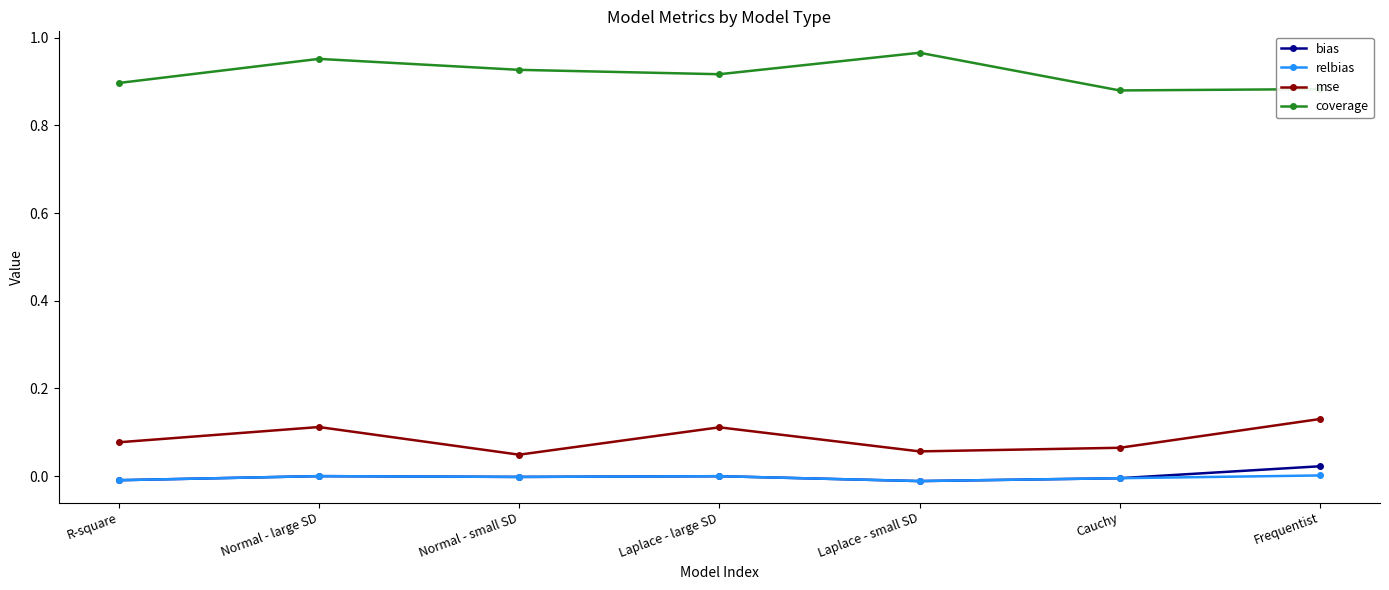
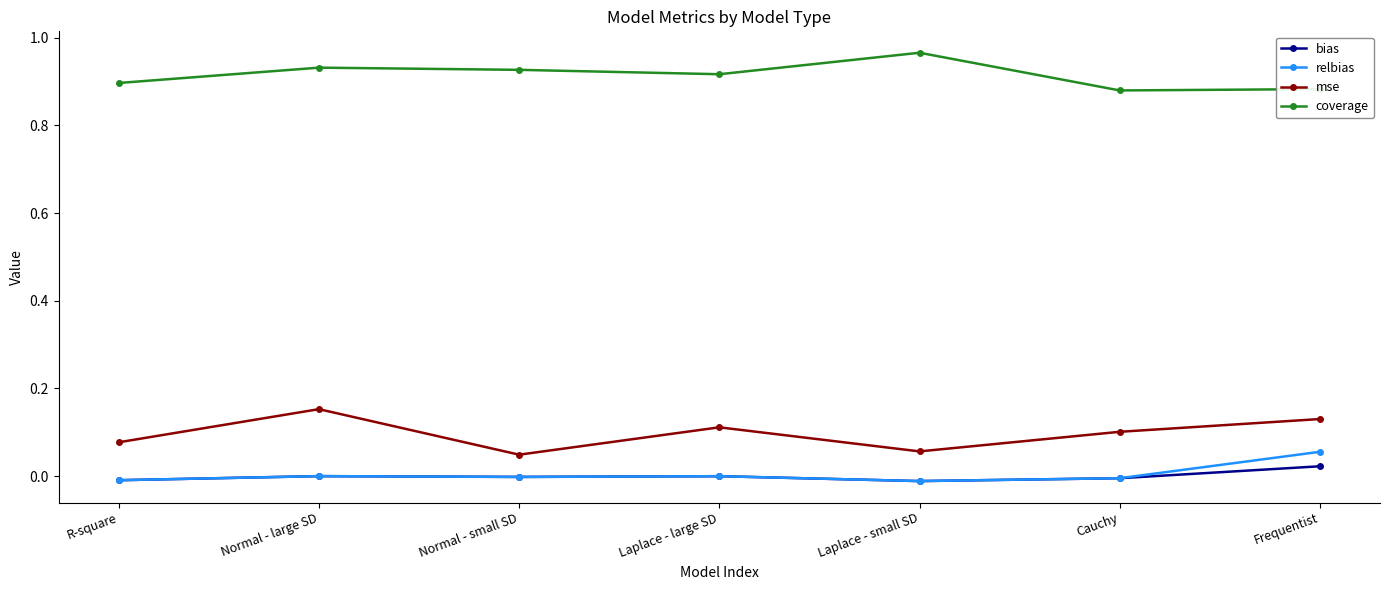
  {
    "bias": {
      "Frequentist": 0.02
    },
    "relbias": {
-     "Frequentist": 0.00
+     "Frequentist": 0.06
    },
    "mse": {
      "R-square": 0.08,
-     "Normal - large SD": 0.11,
+     "Normal - large SD": 0.15,
      "Normal - small SD": 0.05,
      "Laplace - large SD": 0.11,
      "Laplace - small SD": 0.06,
-     "Cauchy": 0.06,
+     "Cauchy": 0.10,
      "Frequentist": 0.13
    },
    "coverage": {
      "R-square": 0.90,
-     "Normal - large SD": 0.95,
+     "Normal - large SD": 0.93,
      "Normal - small SD": 0.93,
      "Laplace - large SD": 0.92,
      "Laplace - small SD": 0.97,
      "Cauchy": 0.88
    }
  }
